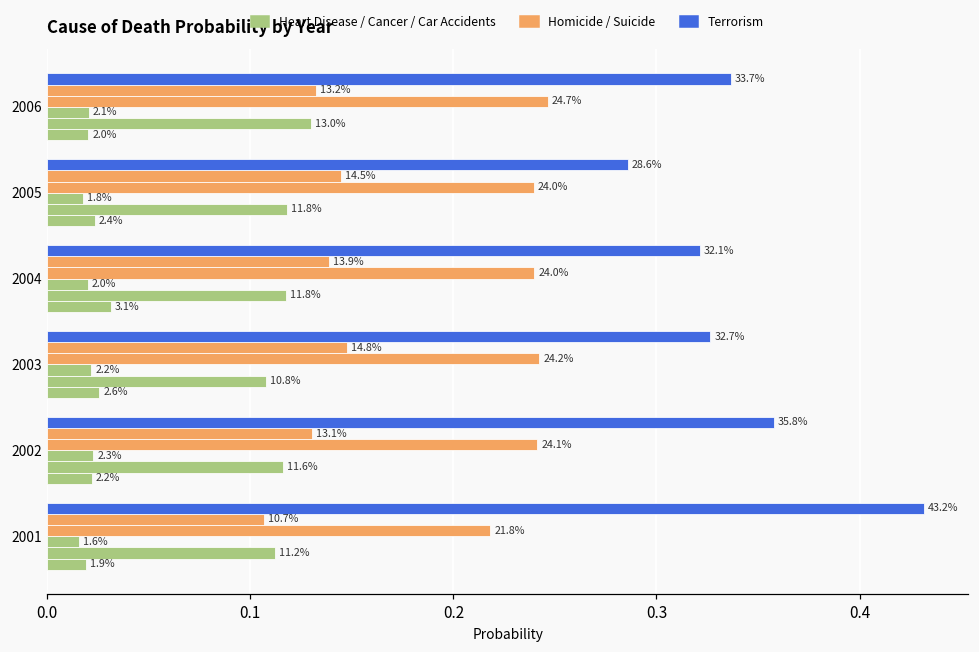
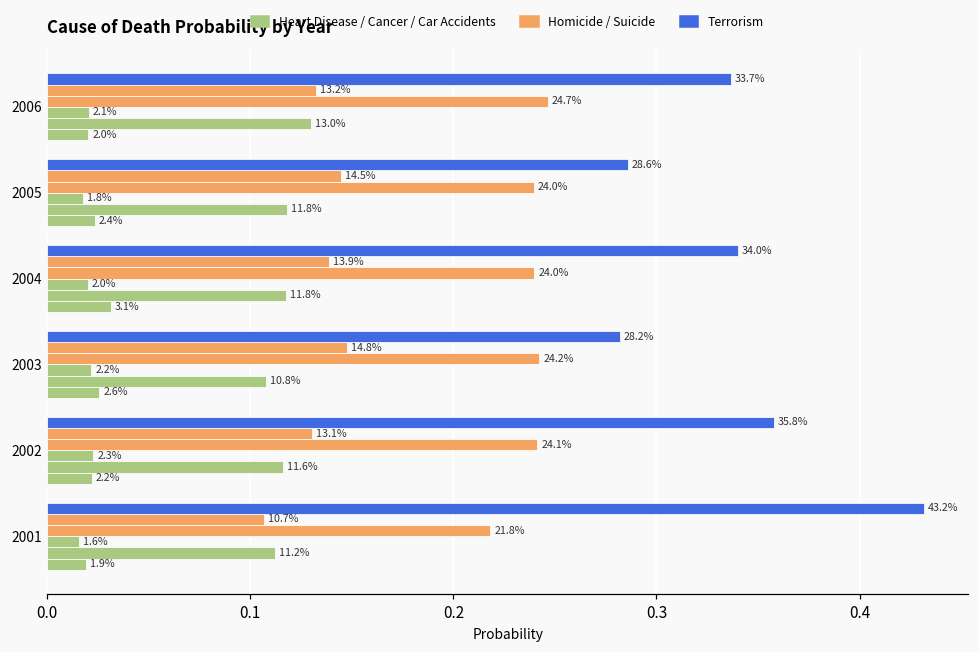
  {
    "Terrorism": {
      "2006": "33.7%",
      "2005": "28.6%",
-     "2004": "32.1%",
-     "2003": "32.7%",
+     "2004": "34.0%",
+     "2003": "28.2%",
      "2002": "35.8%",
      "2001": "43.2%"
    }
  }
